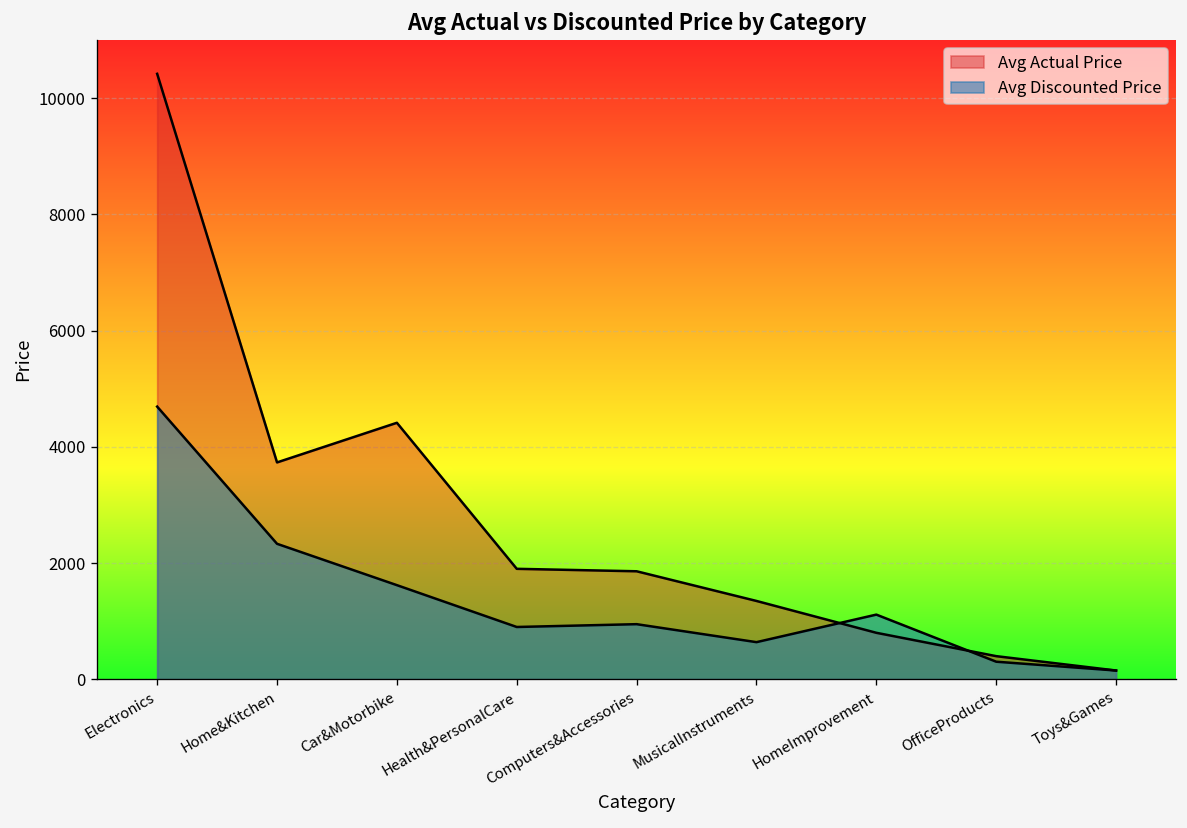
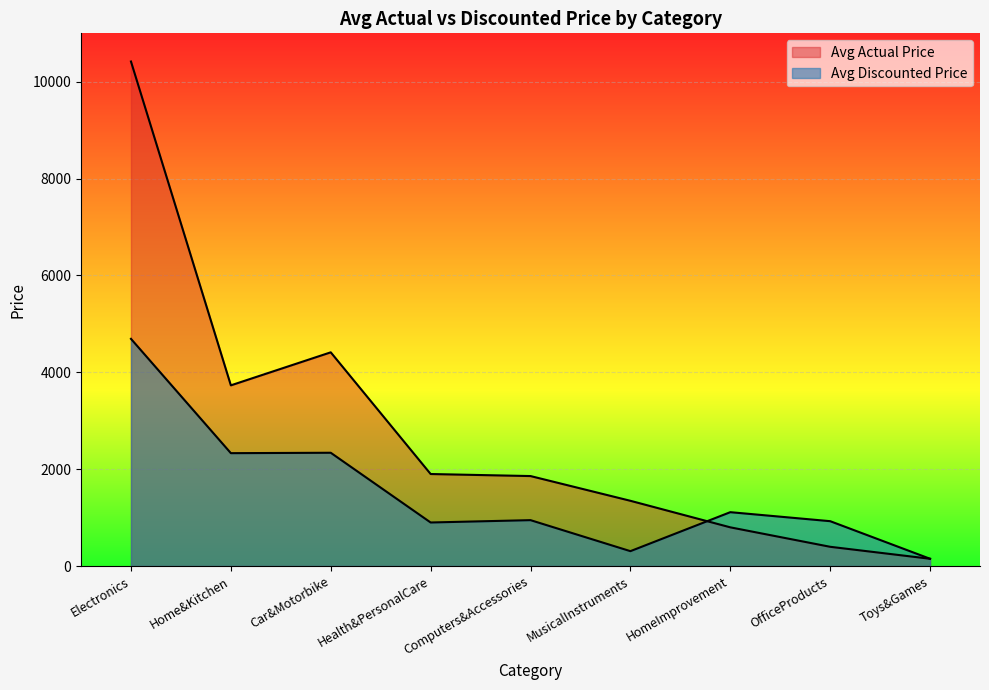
  {
    "Avg Actual Price": {
      "Electronics": 10400,
      "Home&Kitchen": 3700,
      "Car&Motorbike": 4400,
      "Health&PersonalCare": 1900,
      "Computers&Accessories": 1900,
      "MusicalInstruments": 1300,
      "HomeImprovement": 800,
      "OfficeProducts": 400
    },
    "Avg Discounted Price": {
      "Electronics": 4700,
      "Home&Kitchen": 2300,
-     "Car&Motorbike": 1600,
+     "Car&Motorbike": 2300,
      "Health&PersonalCare": 900,
      "Computers&Accessories": 900,
-     "MusicalInstruments": 600,
+     "MusicalInstruments": 300,
      "HomeImprovement": 1100,
-     "OfficeProducts": 300
+     "OfficeProducts": 900
    }
  }
